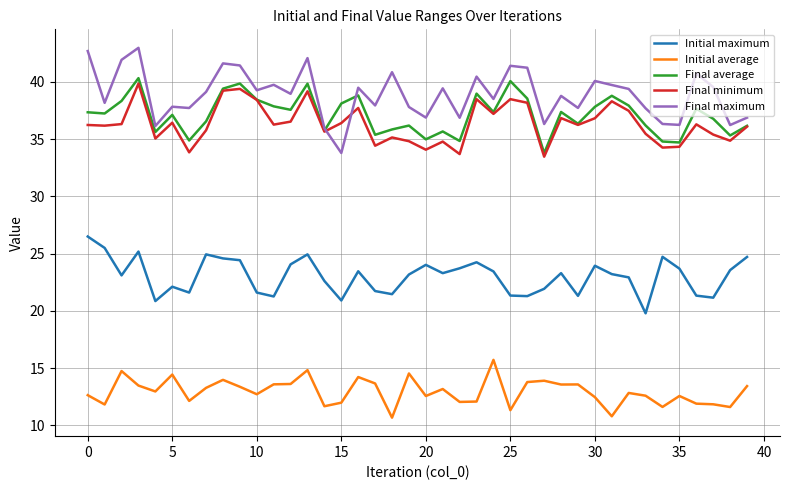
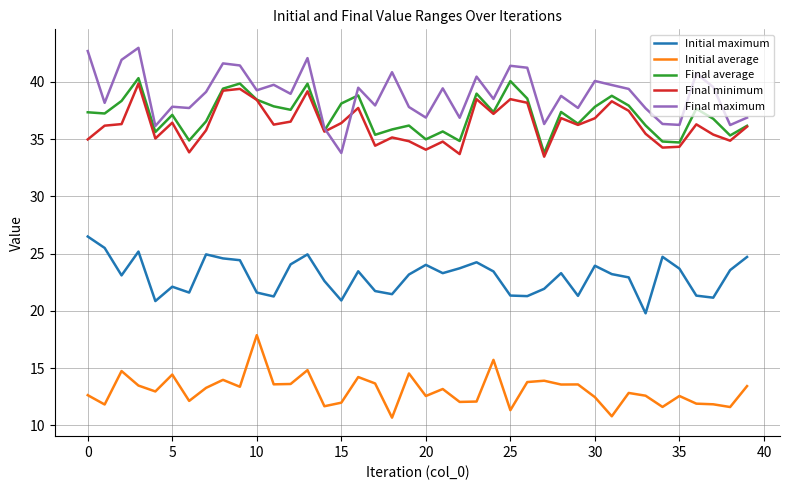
  {
    "Initial maximum": {
      "0": 26.5,
      "5": 22.1,
      "10": 21.6,
      "15": 20.9,
      "20": 24.0,
      "25": 21.3,
      "30": 23.9,
      "35": 23.7
    },
    "Initial average": {
      "0": 12.6,
      "5": 14.4,
-     "10": 12.7,
+     "10": 17.9,
      "15": 12.0,
      "20": 12.6,
      "25": 11.3,
      "30": 12.5,
      "35": 12.6
    },
    "Final average": {
      "0": 37.3,
      "5": 37.1,
      "15": 38.1,
      "20": 35.0,
      "25": 40.1,
      "30": 37.8,
      "35": 34.7
    },
    "Final minimum": {
-     "0": 36.2,
+     "0": 35.0,
      "5": 36.4,
      "15": 36.4,
      "20": 34.1,
      "25": 38.5,
      "30": 36.8,
      "35": 34.3
    },
    "Final maximum": {
      "0": 42.7,
      "5": 37.8,
      "10": 39.3,
      "15": 33.8,
      "20": 36.9,
      "25": 41.4,
      "30": 40.1,
      "35": 36.2
    }
  }
